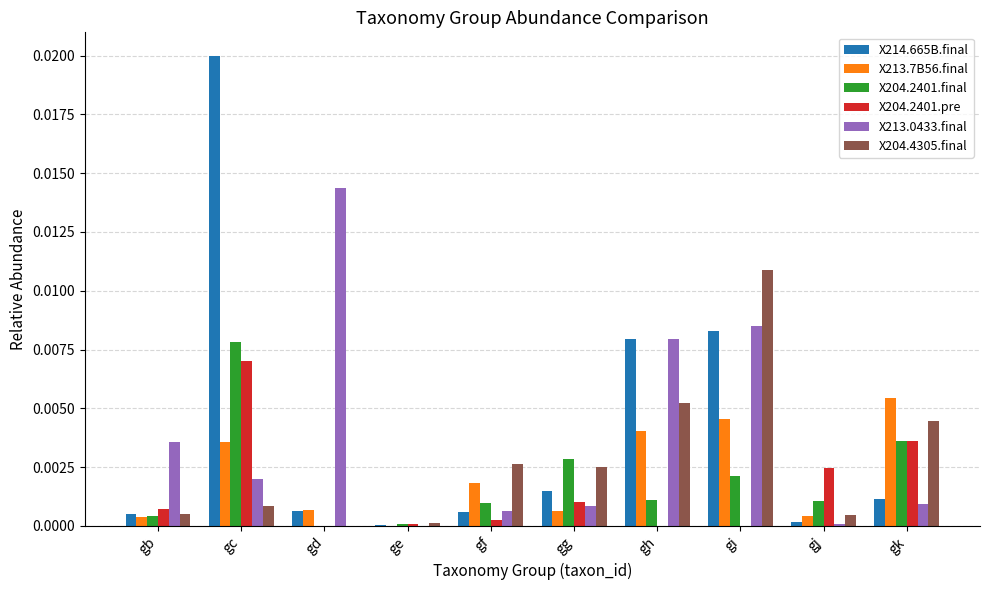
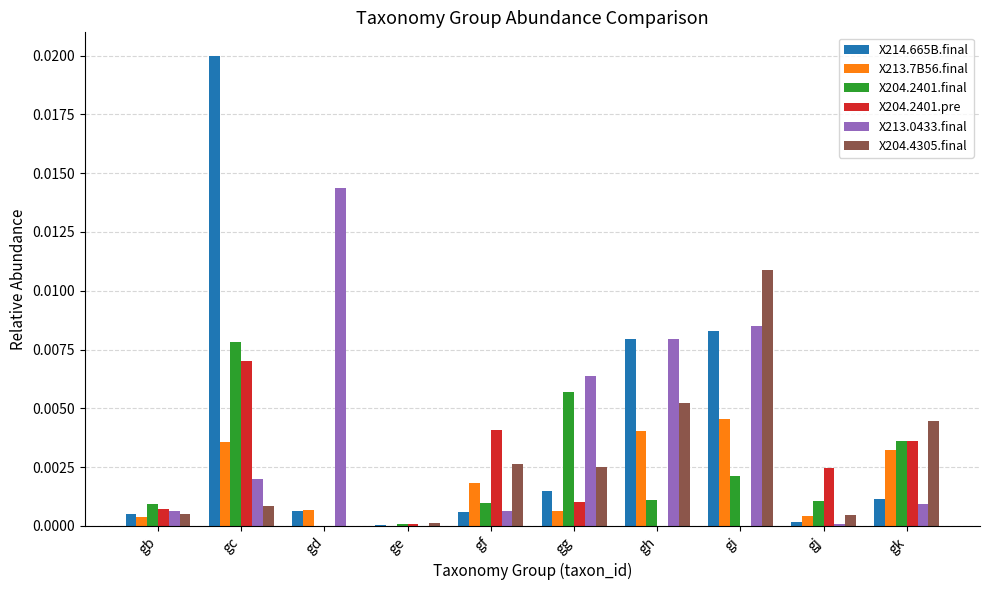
  {
    "X214.665B.final": {
      "gb": 0.0005,
      "gc": 0.0200,
      "gd": 0.0006,
      "gf": 0.0006,
      "gg": 0.0015,
      "gh": 0.0079,
      "gi": 0.0083,
      "gj": 0.0002,
      "gk": 0.0011
    },
    "X213.7B56.final": {
      "gb": 0.0004,
      "gc": 0.0036,
      "gd": 0.0007,
      "ge": 0.0000,
      "gf": 0.0018,
      "gg": 0.0007,
      "gh": 0.0040,
      "gi": 0.0045,
      "gj": 0.0004,
-     "gk": 0.0054
+     "gk": 0.0032
    },
    "X204.2401.final": {
-     "gb": 0.0004,
+     "gb": 0.0009,
      "gc": 0.0078,
      "gd": 0.0000,
      "gf": 0.0010,
-     "gg": 0.0028,
+     "gg": 0.0057,
      "gh": 0.0011,
      "gi": 0.0021,
      "gj": 0.0011,
      "gk": 0.0036
    },
    "X204.2401.pre": {
      "gb": 0.0007,
      "gc": 0.0070,
      "gd": 0.0000,
-     "gf": 0.0002,
+     "gf": 0.0041,
      "gg": 0.0010,
      "gh": 0.0000,
      "gi": 0.0000,
      "gj": 0.0025,
      "gk": 0.0036
    },
    "X213.0433.final": {
-     "gb": 0.0036,
+     "gb": 0.0006,
      "gc": 0.0020,
      "gd": 0.0144,
      "ge": 0.0000,
      "gf": 0.0006,
-     "gg": 0.0008,
+     "gg": 0.0064,
      "gh": 0.0079,
      "gi": 0.0085,
      "gk": 0.0009
    },
    "X204.4305.final": {
      "gb": 0.0005,
      "gc": 0.0008,
      "gd": 0.0000,
      "ge": 0.0001,
      "gf": 0.0026,
      "gg": 0.0025,
      "gh": 0.0052,
      "gi": 0.0109,
      "gj": 0.0005,
      "gk": 0.0044
    }
  }
